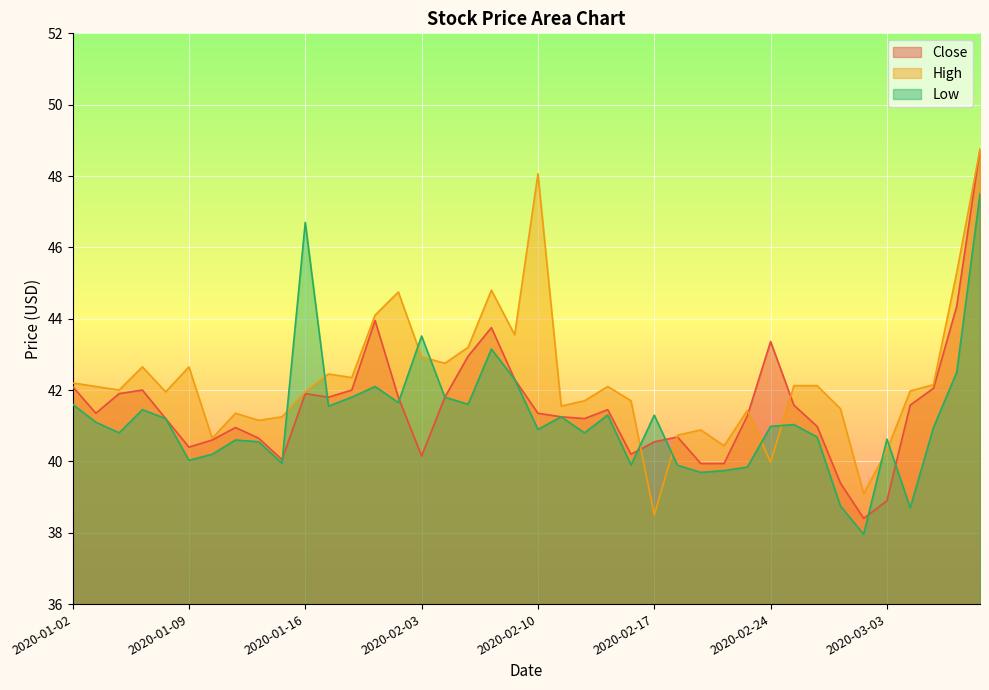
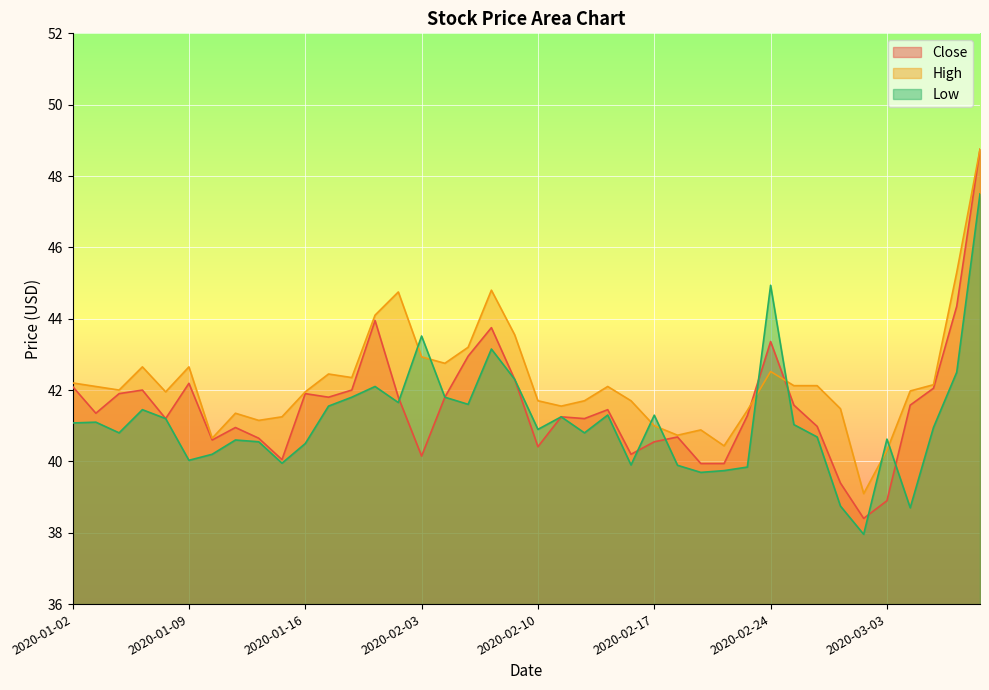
  {
    "Close": {
      "2020-01-02": 42.1,
-     "2020-01-09": 40.4,
+     "2020-01-09": 42.2,
      "2020-02-03": 40.2,
-     "2020-02-10": 41.3,
+     "2020-02-10": 40.4,
      "2020-02-17": 40.5,
      "2020-02-24": 43.4,
      "2020-03-03": 38.9
    },
    "High": {
      "2020-01-02": 42.2,
      "2020-01-09": 42.7,
      "2020-02-03": 42.9,
-     "2020-02-10": 48.1,
-     "2020-02-17": 38.5,
-     "2020-02-24": 40.0,
+     "2020-02-10": 41.7,
+     "2020-02-17": 41.0,
+     "2020-02-24": 42.5,
      "2020-03-03": 40.3
    },
    "Low": {
-     "2020-01-02": 41.6,
+     "2020-01-02": 41.1,
      "2020-01-09": 40.0,
-     "2020-01-16": 46.7,
+     "2020-01-16": 40.5,
      "2020-02-03": 43.5,
      "2020-02-10": 40.9,
      "2020-02-17": 41.3,
-     "2020-02-24": 41.0,
+     "2020-02-24": 44.9,
      "2020-03-03": 40.6
    }
  }
